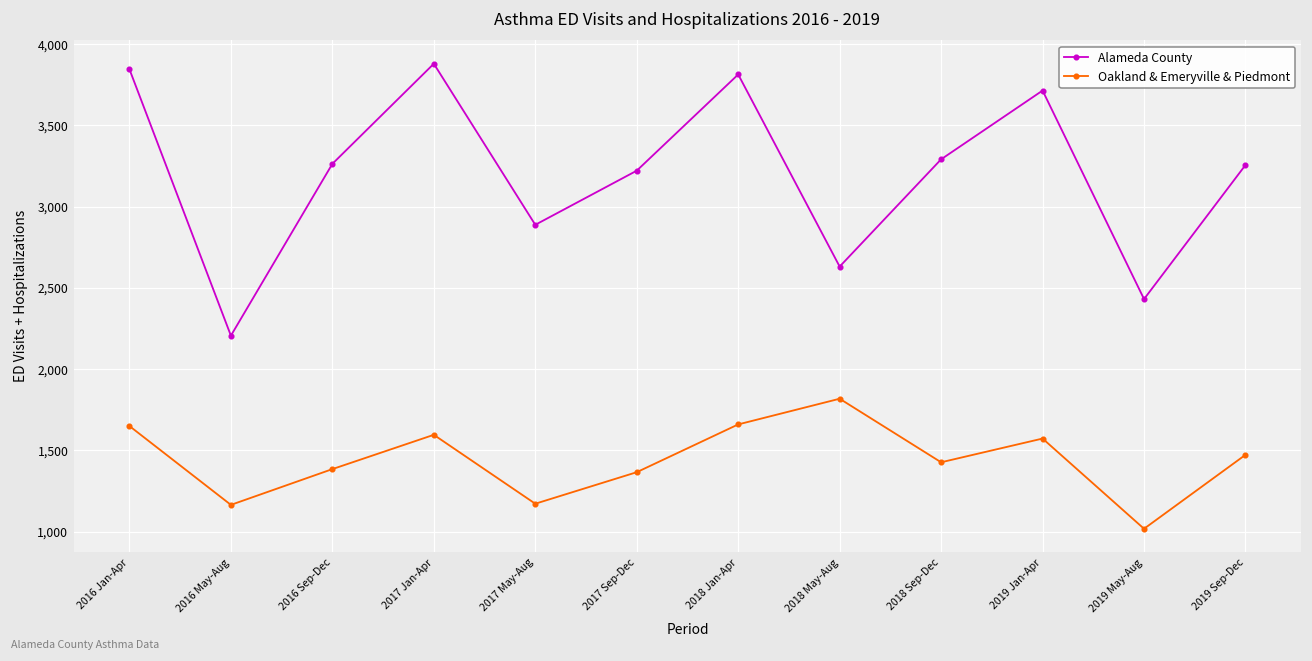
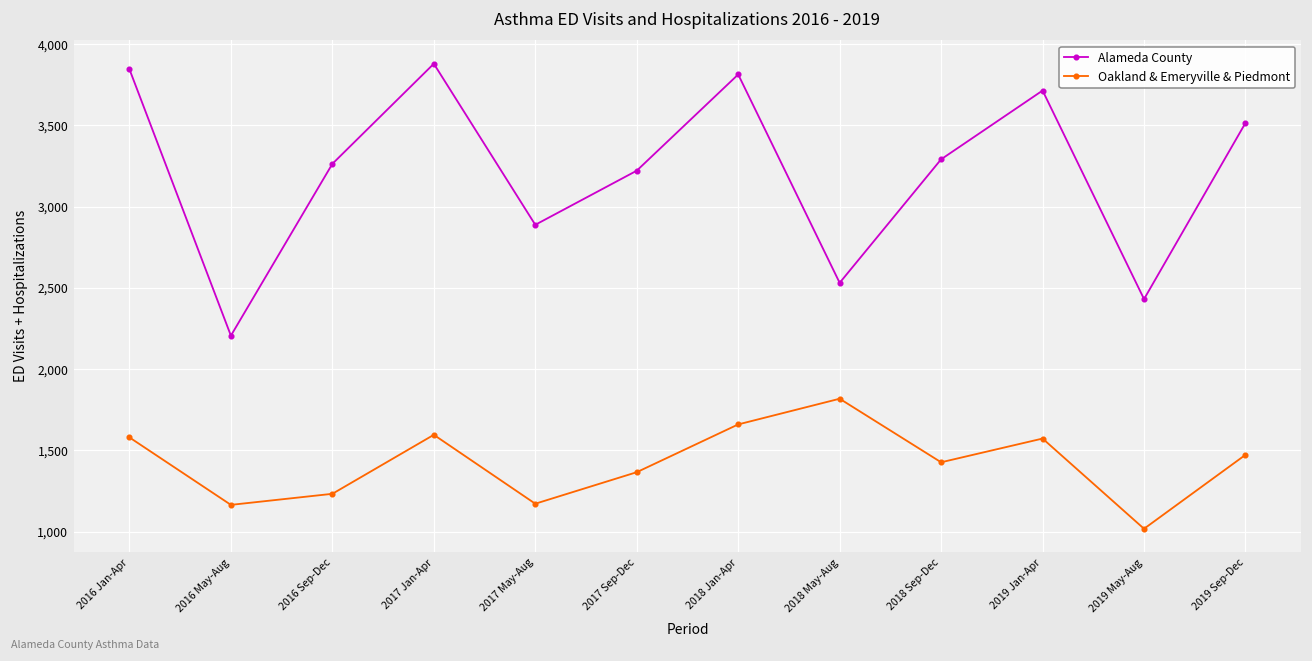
  {
    "Alameda County": {
      "2016 Jan-Apr": "3,850",
      "2016 May-Aug": "2,210",
      "2016 Sep-Dec": "3,260",
      "2017 Jan-Apr": "3,880",
      "2017 May-Aug": "2,890",
      "2017 Sep-Dec": "3,220",
      "2018 Jan-Apr": "3,810",
-     "2018 May-Aug": "2,630",
+     "2018 May-Aug": "2,530",
      "2018 Sep-Dec": "3,290",
      "2019 Jan-Apr": "3,710",
      "2019 May-Aug": "2,430",
-     "2019 Sep-Dec": "3,260"
+     "2019 Sep-Dec": "3,520"
    },
    "Oakland & Emeryville & Piedmont": {
-     "2016 Jan-Apr": "1,650",
+     "2016 Jan-Apr": "1,580",
      "2016 May-Aug": "1,170",
-     "2016 Sep-Dec": "1,390",
+     "2016 Sep-Dec": "1,230",
      "2017 Jan-Apr": "1,600",
      "2017 May-Aug": "1,170",
      "2017 Sep-Dec": "1,370",
      "2018 Jan-Apr": "1,660",
      "2018 May-Aug": "1,820",
      "2018 Sep-Dec": "1,430",
      "2019 Jan-Apr": "1,570",
      "2019 May-Aug": "1,020",
      "2019 Sep-Dec": "1,470"
    }
  }
